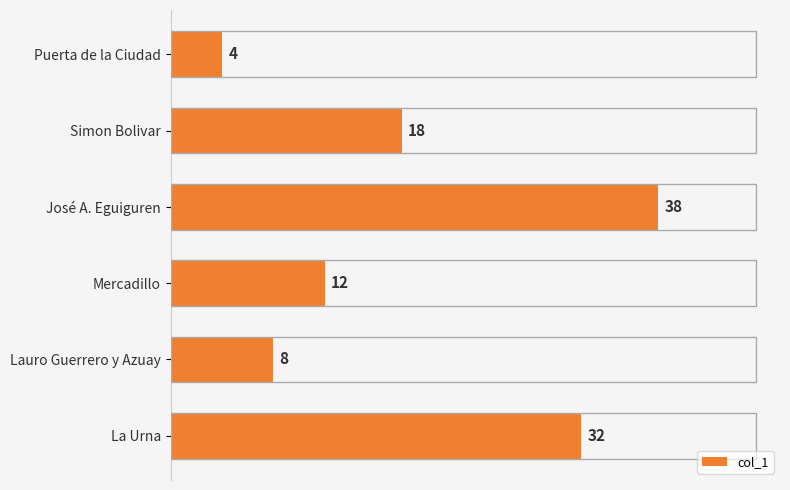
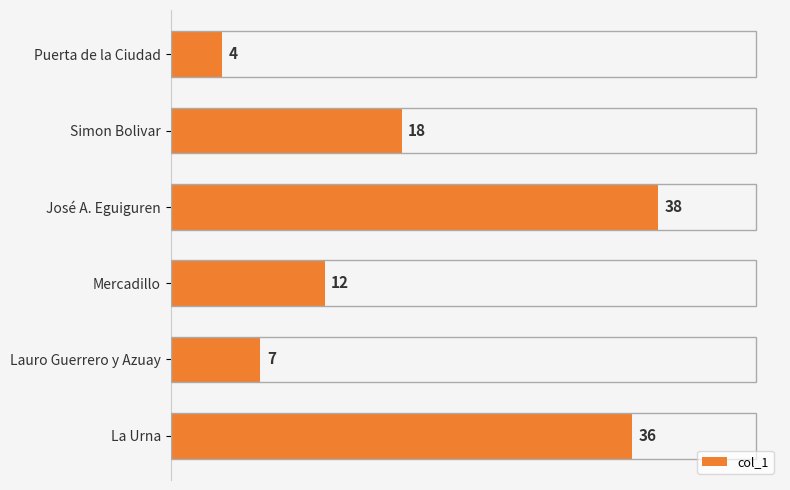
  {
    "Puerta de la Ciudad": 4,
    "Simon Bolivar": 18,
    "José A. Eguiguren": 38,
    "Mercadillo": 12,
-   "Lauro Guerrero y Azuay": 8,
-   "La Urna": 32
+   "Lauro Guerrero y Azuay": 7,
+   "La Urna": 36
  }
